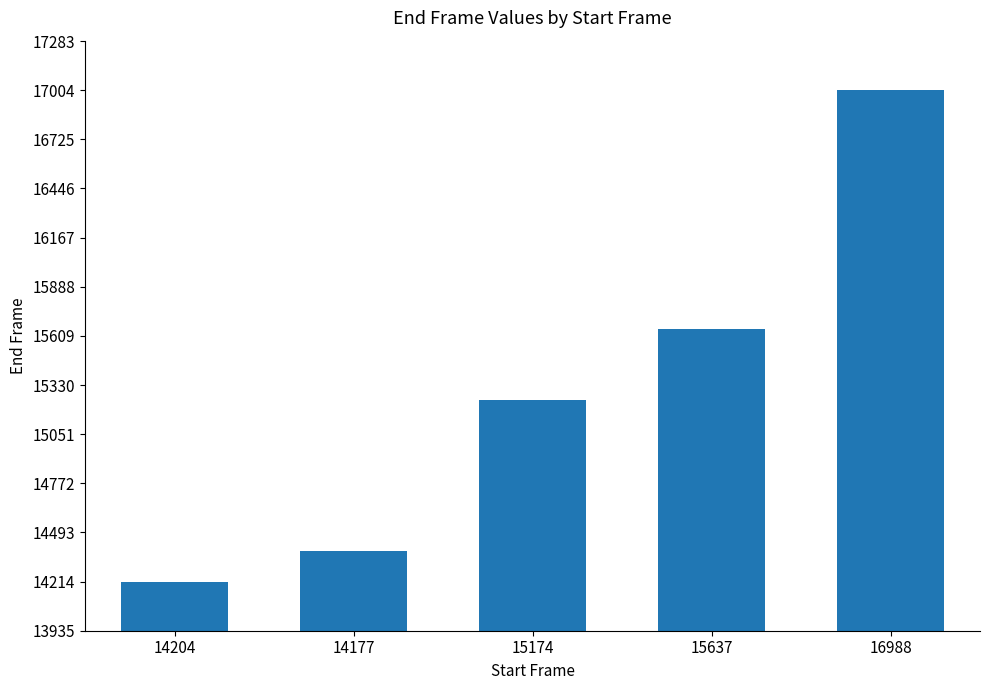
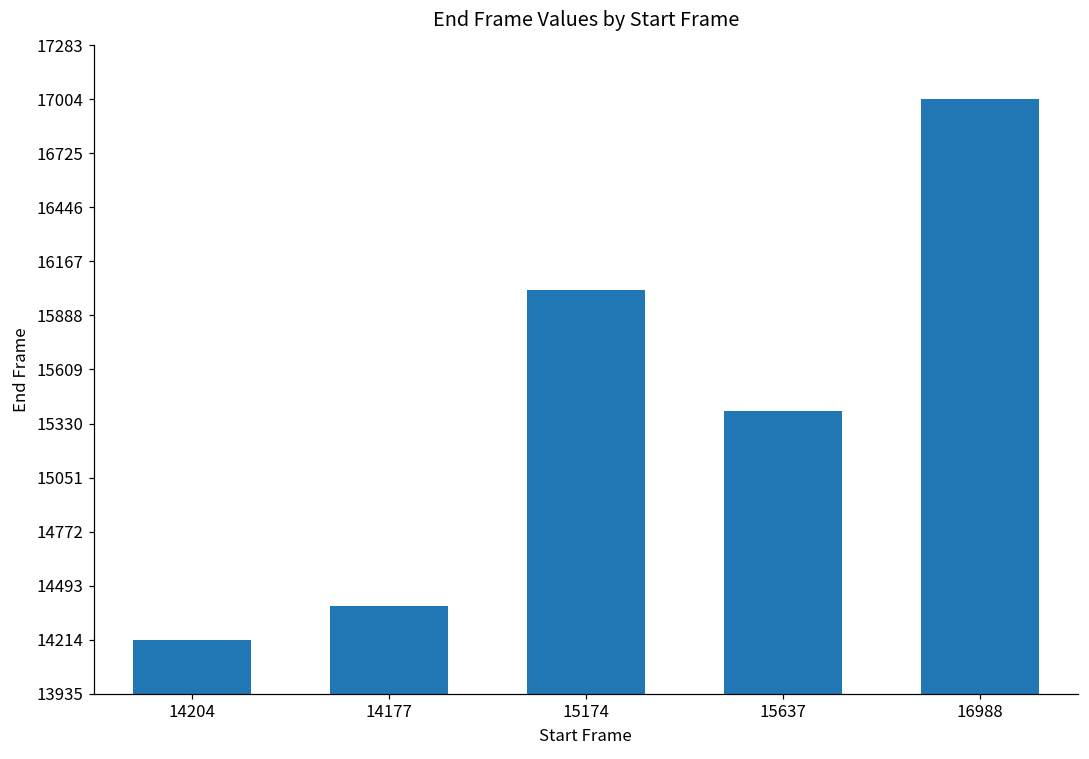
  {
    "14204": 14210,
    "14177": 14390,
-   "15174": 15240,
-   "15637": 15650,
+   "15174": 16020,
+   "15637": 15390,
    "16988": 17010
  }
